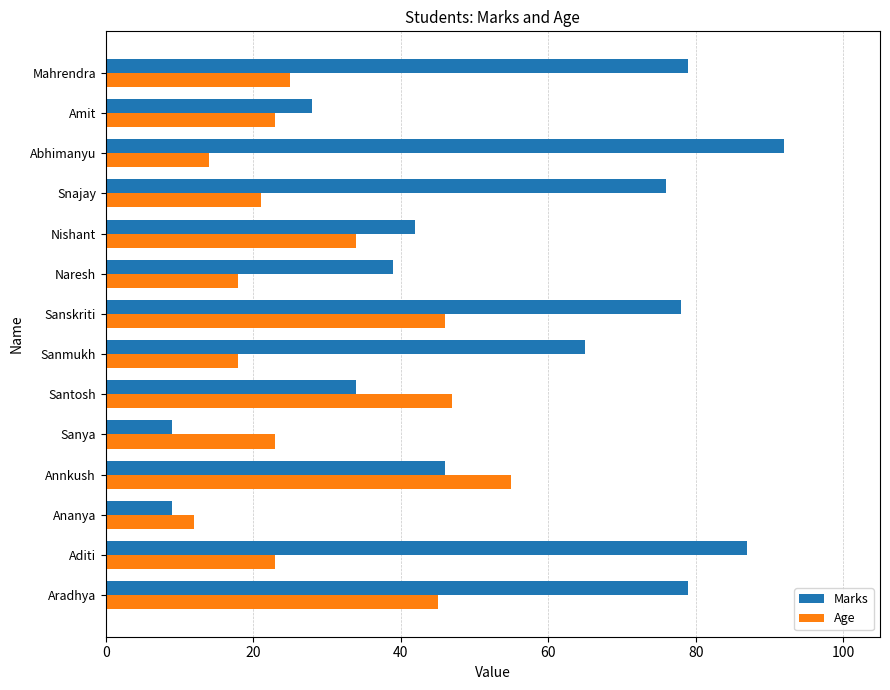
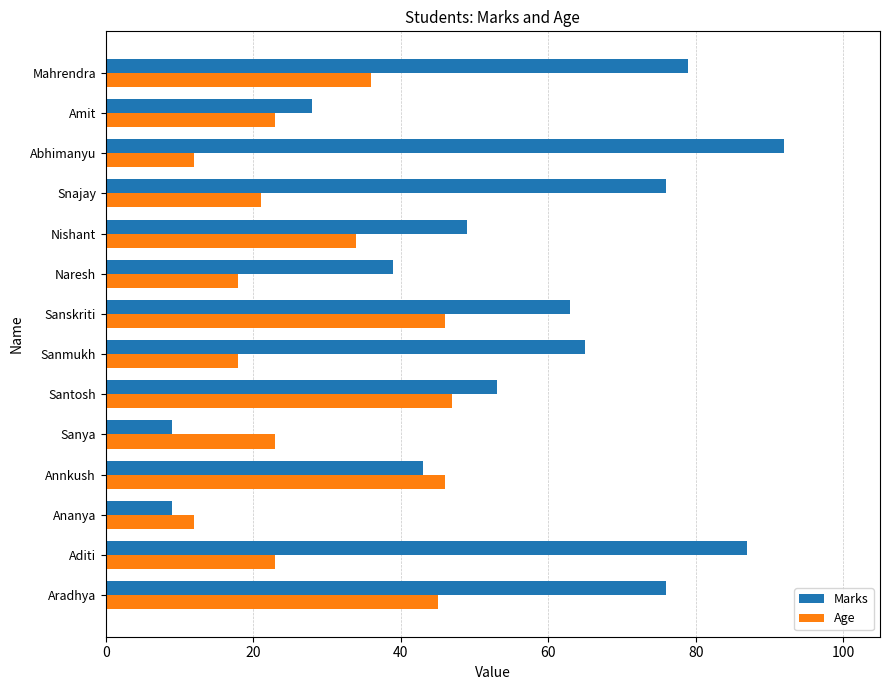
  {
    "Marks": {
      "Mahrendra": 79,
      "Amit": 28,
      "Abhimanyu": 92,
      "Snajay": 76,
-     "Nishant": 42,
+     "Nishant": 49,
      "Naresh": 39,
-     "Sanskriti": 78,
+     "Sanskriti": 63,
      "Sanmukh": 65,
-     "Santosh": 34,
+     "Santosh": 53,
      "Sanya": 9,
-     "Annkush": 46,
+     "Annkush": 43,
      "Ananya": 9,
      "Aditi": 87,
-     "Aradhya": 79
+     "Aradhya": 76
    },
    "Age": {
-     "Mahrendra": 25,
+     "Mahrendra": 36,
      "Amit": 23,
-     "Abhimanyu": 14,
+     "Abhimanyu": 12,
      "Snajay": 21,
      "Nishant": 34,
      "Naresh": 18,
      "Sanskriti": 46,
      "Sanmukh": 18,
      "Santosh": 47,
      "Sanya": 23,
-     "Annkush": 55,
+     "Annkush": 46,
      "Ananya": 12,
      "Aditi": 23,
      "Aradhya": 45
    }
  }
